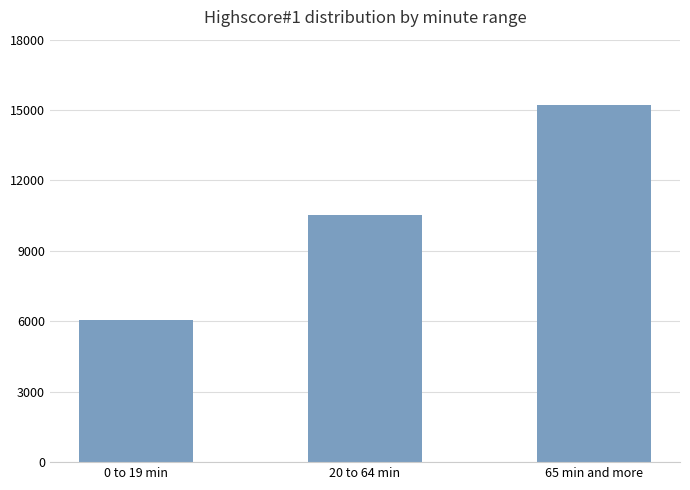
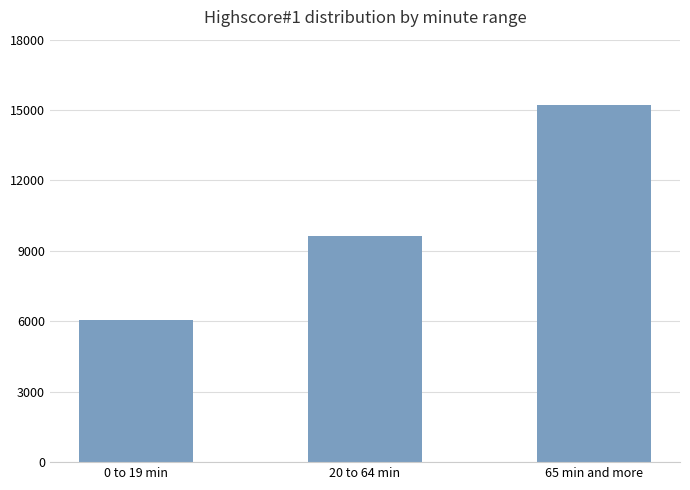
  {
    "0 to 19 min": 6100,
-   "20 to 64 min": 10500,
+   "20 to 64 min": 9700,
    "65 min and more": 15200
  }
